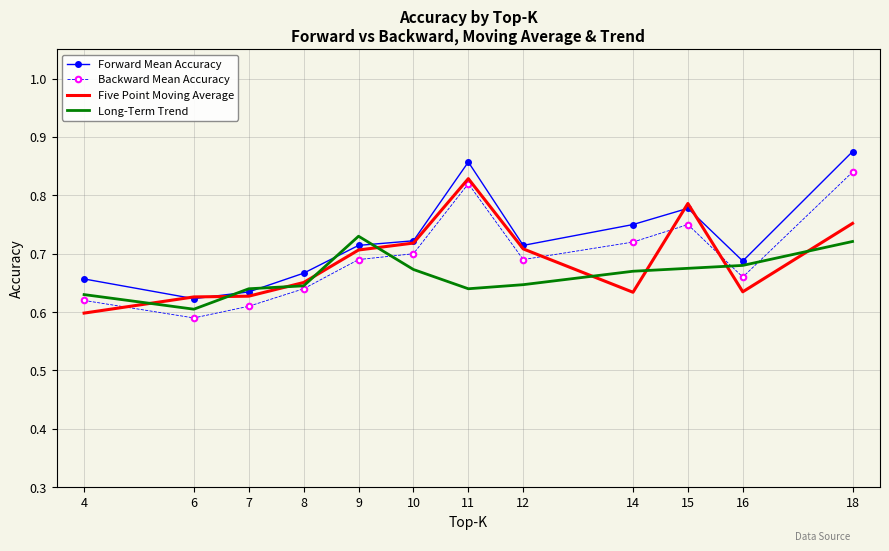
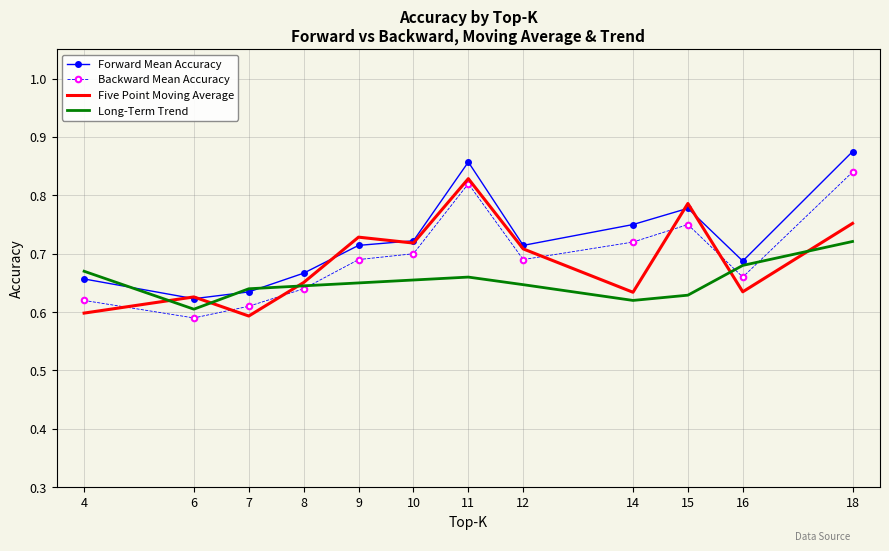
  {
    "Five Point Moving Average": {
      "4": 0.60,
-     "7": 0.63,
+     "7": 0.59,
      "8": 0.65,
-     "9": 0.71,
+     "9": 0.73,
      "11": 0.83,
      "12": 0.71,
      "14": 0.63,
      "15": 0.79,
      "16": 0.63,
      "18": 0.75
    },
    "Long-Term Trend": {
-     "4": 0.63,
+     "4": 0.67,
      "6": 0.61,
      "7": 0.64,
      "8": 0.65,
-     "9": 0.73,
-     "10": 0.67,
-     "11": 0.64,
+     "9": 0.65,
+     "10": 0.66,
+     "11": 0.66,
      "12": 0.65,
-     "14": 0.67,
-     "15": 0.68,
+     "14": 0.62,
+     "15": 0.63,
      "16": 0.68,
      "18": 0.72
    }
  }
